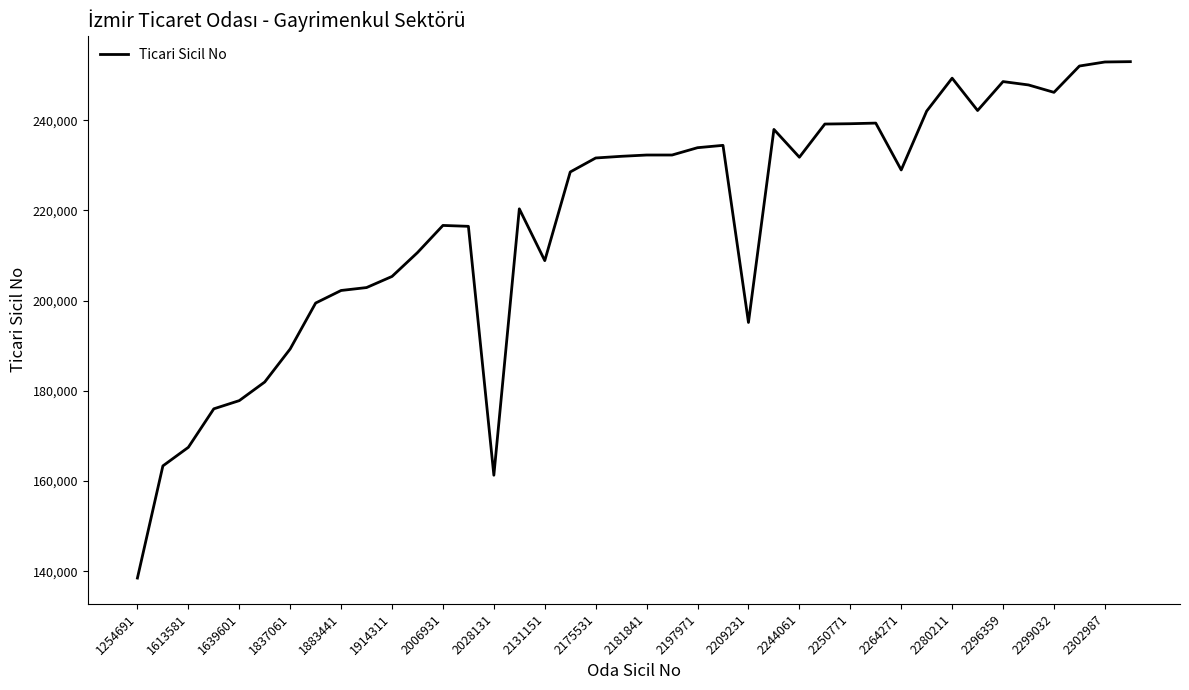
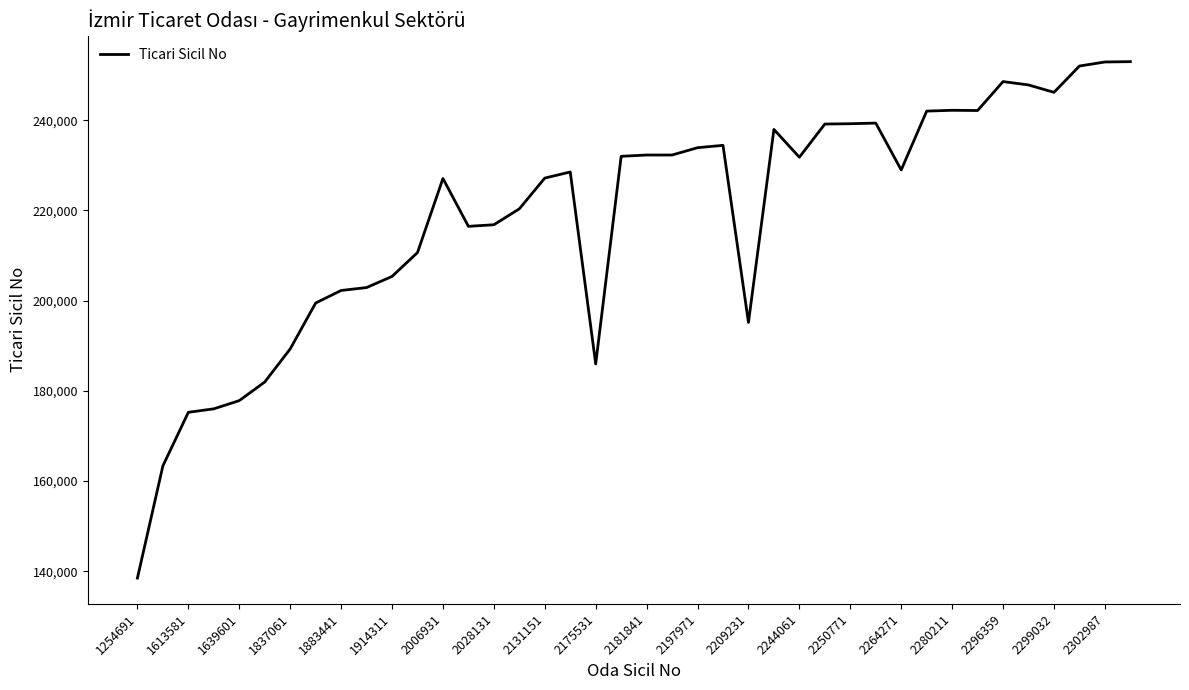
  {
    "1254691": "138,000",
-   "1613581": "167,000",
+   "1613581": "175,000",
    "1639601": "178,000",
    "1837061": "189,000",
    "1883441": "202,000",
    "1914311": "205,000",
-   "2006931": "217,000",
-   "2028131": "161,000",
-   "2131151": "209,000",
-   "2175531": "232,000",
+   "2006931": "227,000",
+   "2028131": "217,000",
+   "2131151": "227,000",
+   "2175531": "186,000",
    "2181841": "232,000",
    "2197971": "234,000",
    "2209231": "195,000",
    "2244061": "232,000",
    "2250771": "239,000",
    "2264271": "229,000",
-   "2280211": "249,000",
+   "2280211": "242,000",
    "2296359": "249,000",
    "2299032": "246,000",
    "2302987": "253,000"
  }
